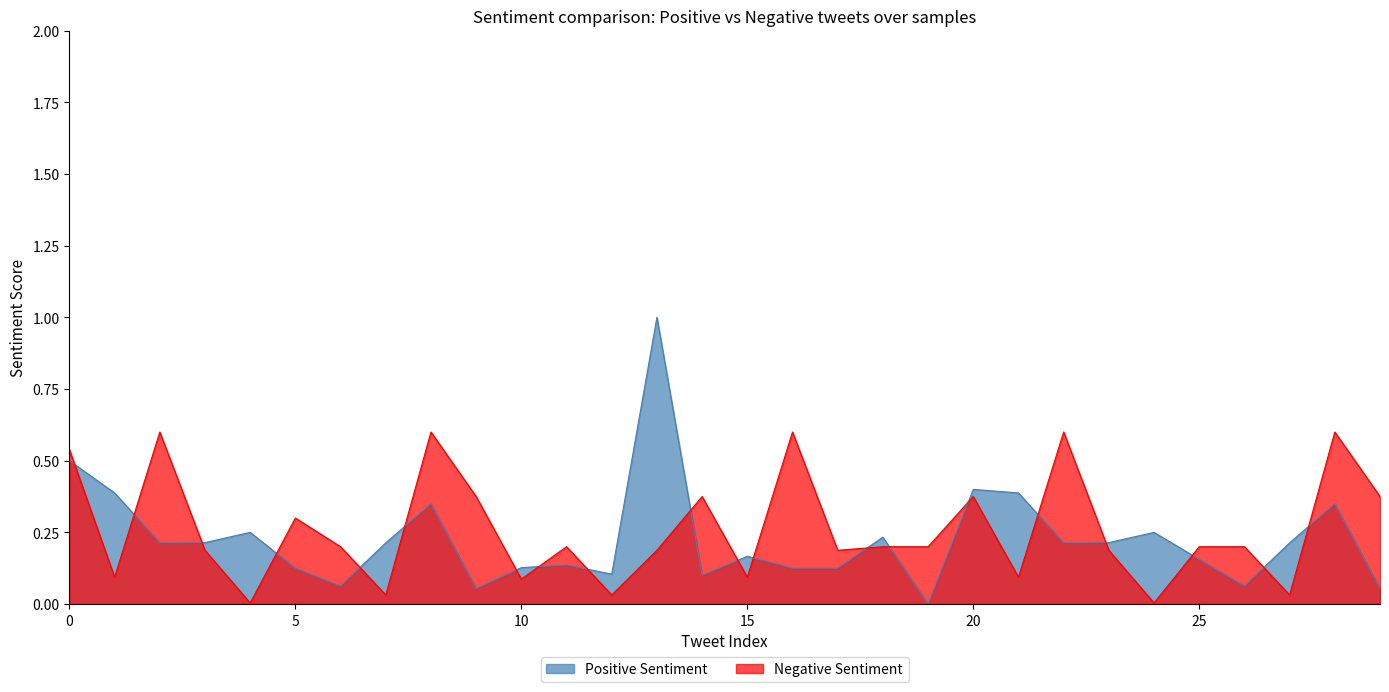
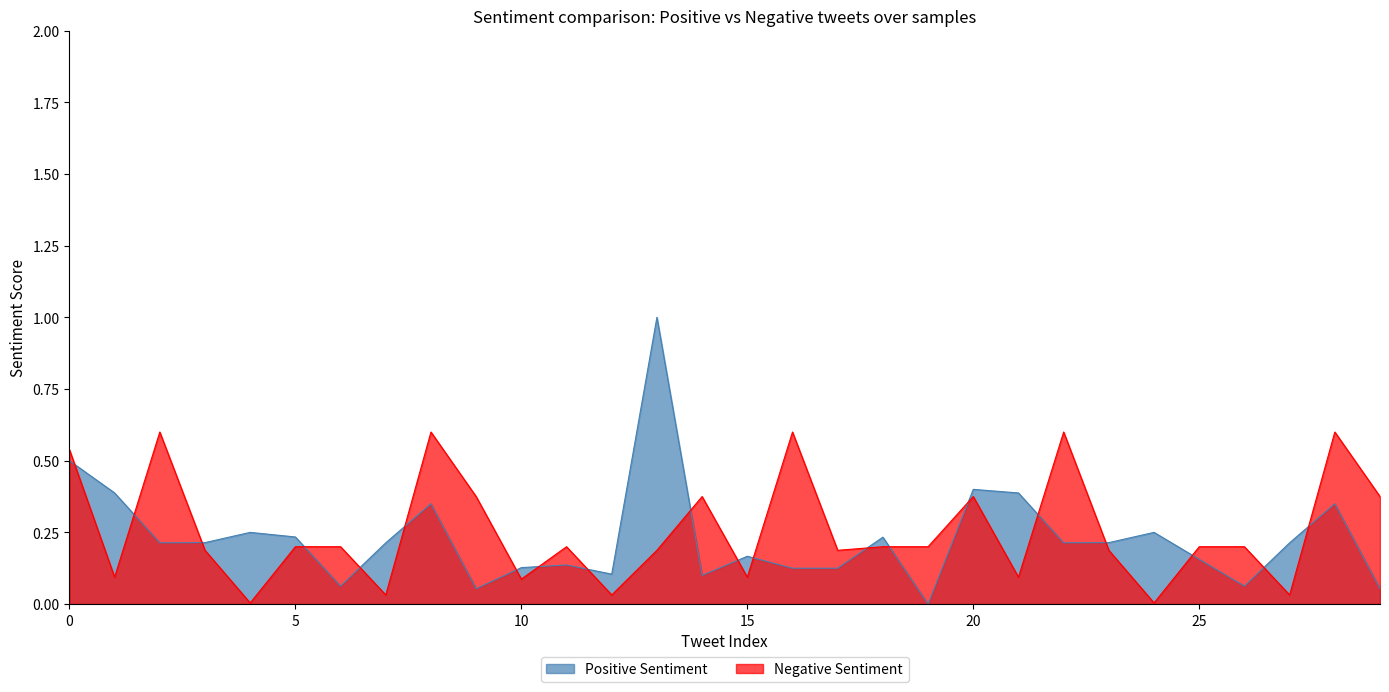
  {
    "Positive Sentiment": {
      "0": 0.50,
-     "5": 0.13,
+     "5": 0.23,
      "10": 0.13,
      "15": 0.17,
      "20": 0.40,
      "25": 0.16
    },
    "Negative Sentiment": {
      "0": 0.54,
-     "5": 0.3,
+     "5": 0.2,
      "10": 0.09,
      "15": 0.1,
      "20": 0.38,
      "25": 0.2
    }
  }
